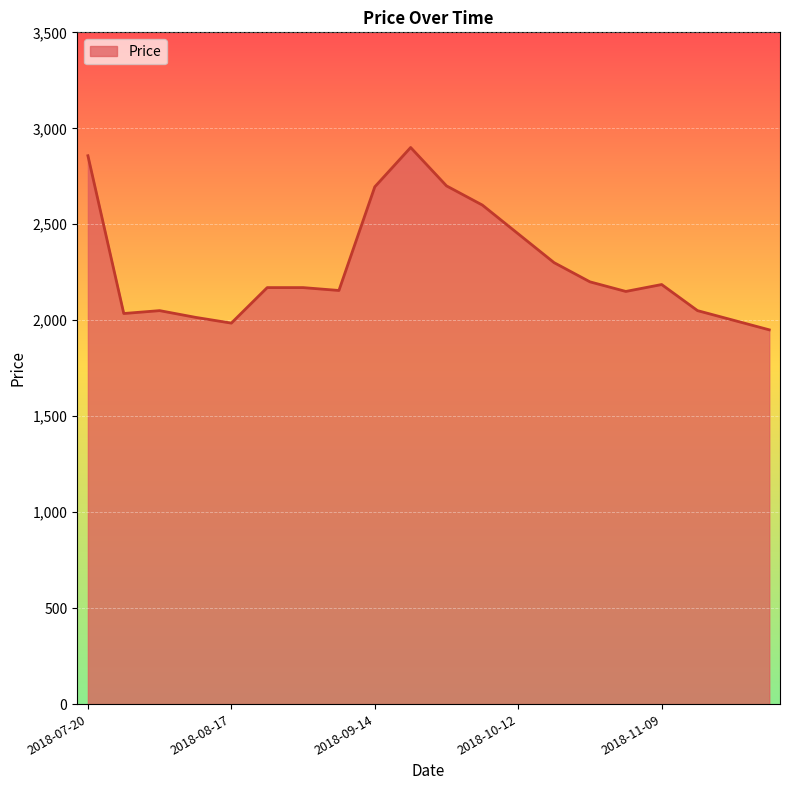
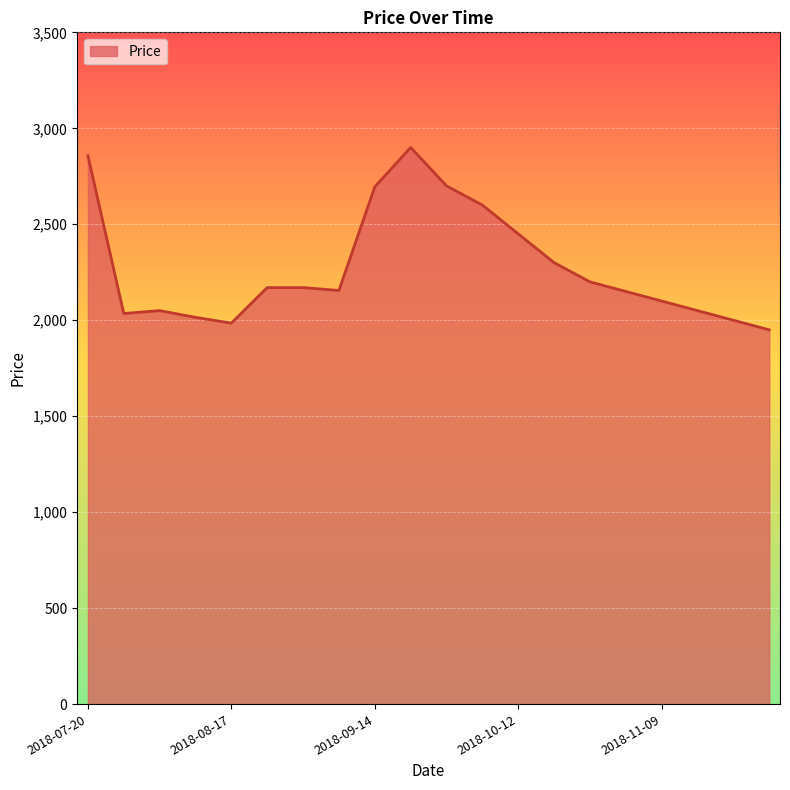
  {
    "2018-07-20": "2,860",
    "2018-08-17": "1,990",
    "2018-09-14": "2,700",
    "2018-10-12": "2,450",
-   "2018-11-09": "2,190"
+   "2018-11-09": "2,100"
  }
